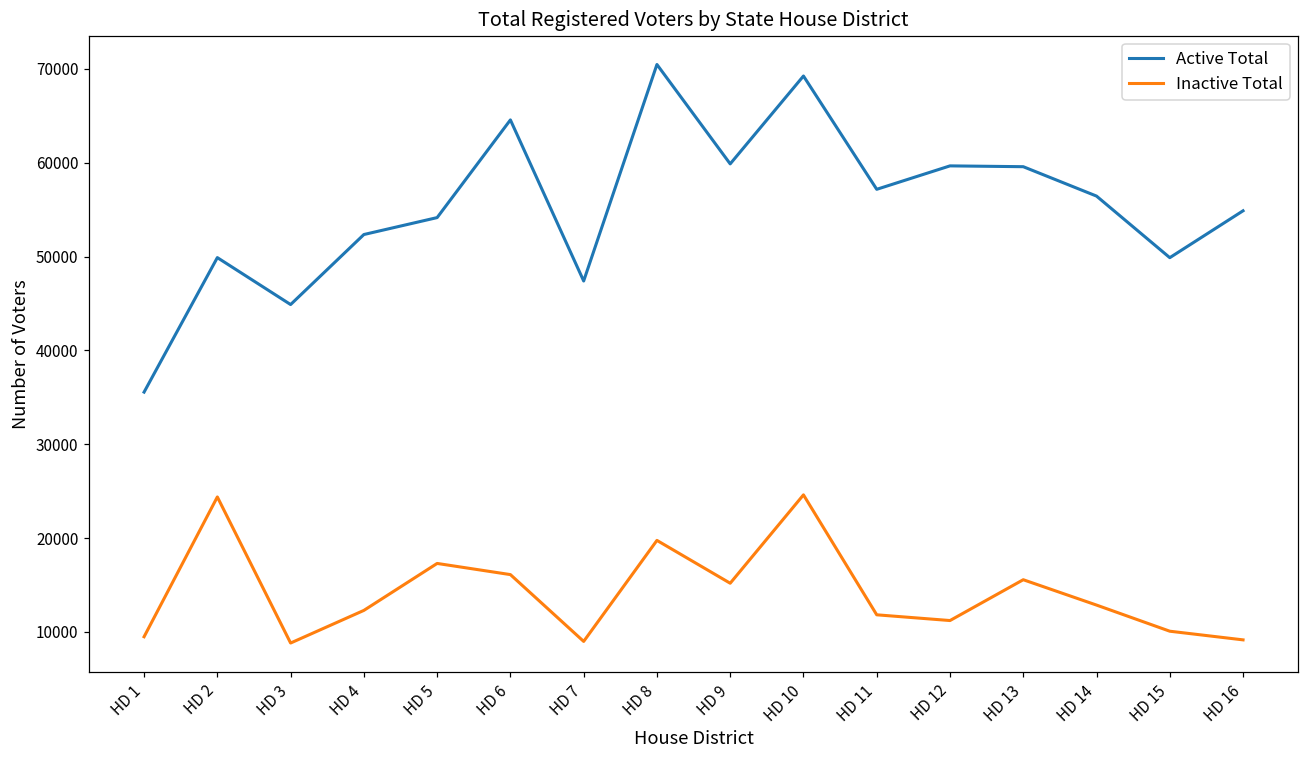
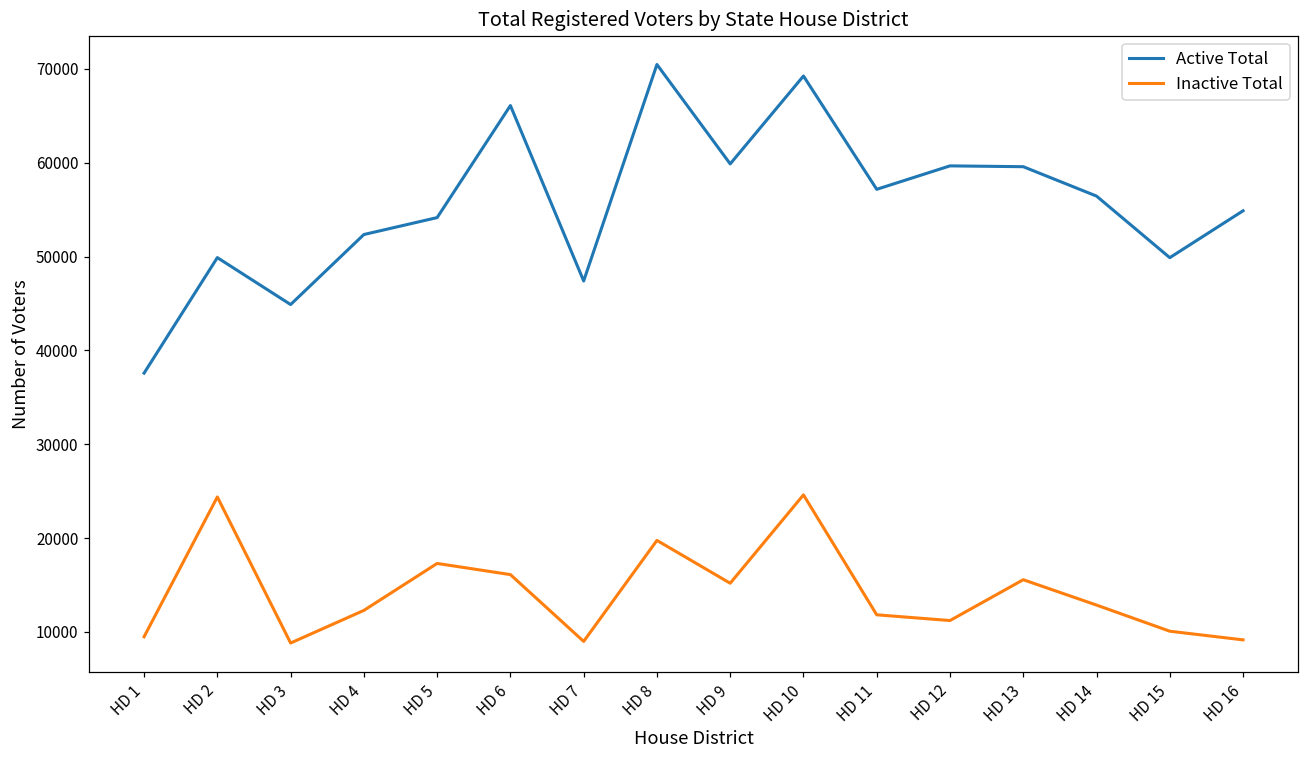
  {
    "Active Total": {
-     "HD 1": 36000,
+     "HD 1": 38000,
      "HD 2": 50000,
      "HD 3": 45000,
      "HD 4": 52000,
      "HD 5": 54000,
-     "HD 6": 65000,
+     "HD 6": 66000,
      "HD 7": 47000,
      "HD 8": 70000,
      "HD 9": 60000,
      "HD 10": 69000,
      "HD 11": 57000,
      "HD 12": 60000,
      "HD 13": 60000,
      "HD 14": 56000,
      "HD 15": 50000,
      "HD 16": 55000
    },
    "Inactive Total": {
      "HD 1": 9000,
      "HD 2": 24000,
      "HD 3": 9000,
      "HD 4": 12000,
      "HD 5": 17000,
      "HD 6": 16000,
      "HD 7": 9000,
      "HD 8": 20000,
      "HD 9": 15000,
      "HD 10": 25000,
      "HD 11": 12000,
      "HD 12": 11000,
      "HD 13": 16000,
      "HD 14": 13000,
      "HD 15": 10000,
      "HD 16": 9000
    }
  }
